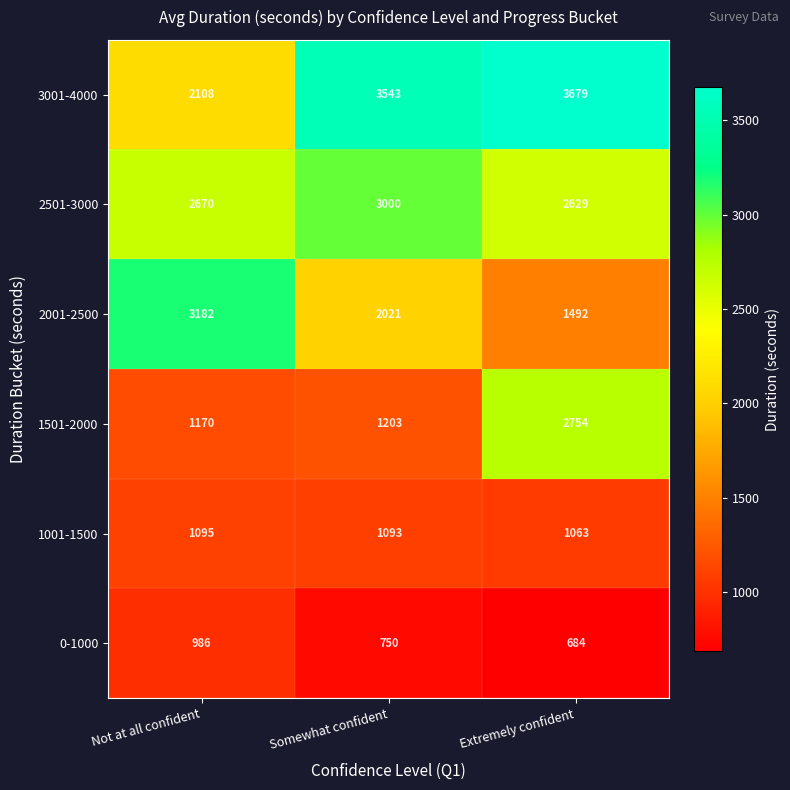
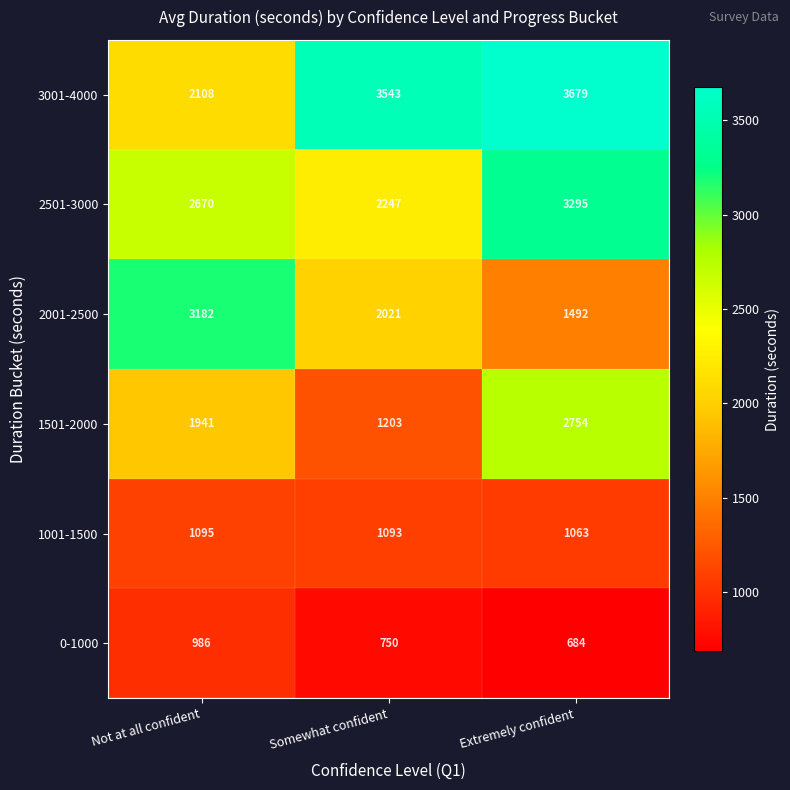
  {
    "3001-4000": {
      "Not at all confident": 2108,
      "Somewhat confident": 3543,
      "Extremely confident": 3679
    },
    "2501-3000": {
      "Not at all confident": 2670,
-     "Somewhat confident": 3000,
-     "Extremely confident": 2629
+     "Somewhat confident": 2247,
+     "Extremely confident": 3295
    },
    "2001-2500": {
      "Not at all confident": 3182,
      "Somewhat confident": 2021,
      "Extremely confident": 1492
    },
    "1501-2000": {
-     "Not at all confident": 1170,
+     "Not at all confident": 1941,
      "Somewhat confident": 1203,
      "Extremely confident": 2754
    },
    "1001-1500": {
      "Not at all confident": 1095,
      "Somewhat confident": 1093,
      "Extremely confident": 1063
    },
    "0-1000": {
      "Not at all confident": 986,
      "Somewhat confident": 750,
      "Extremely confident": 684
    }
  }
